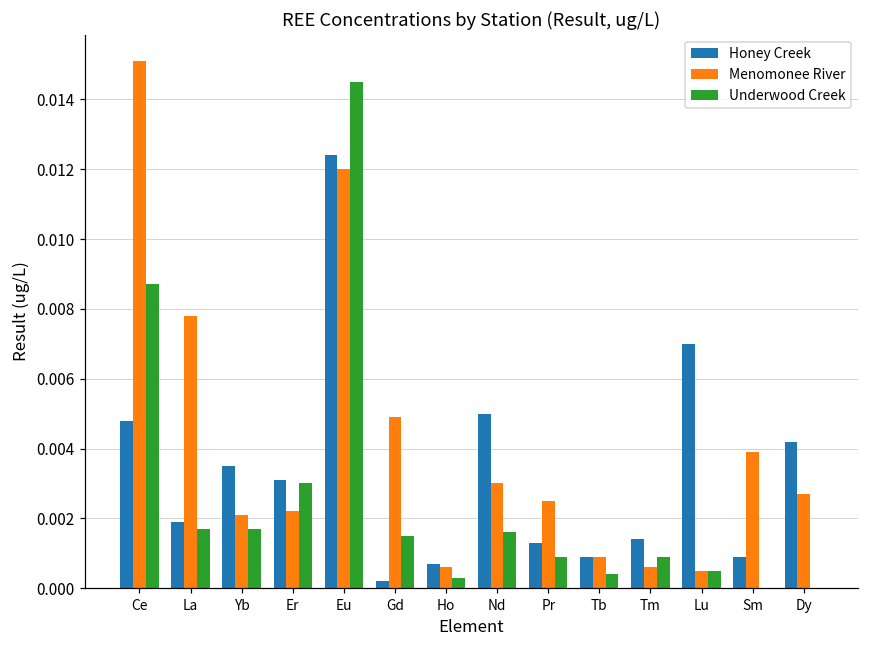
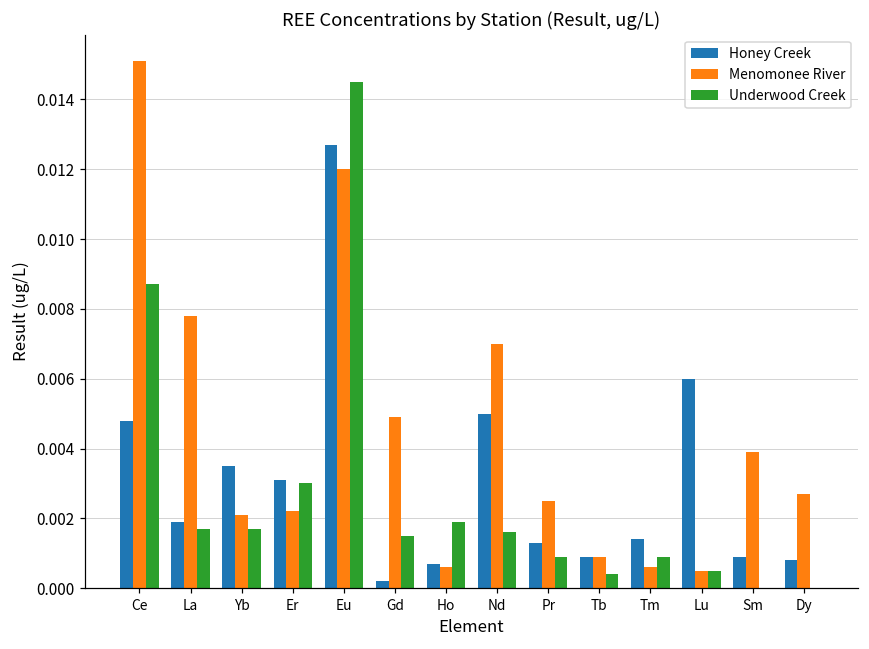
  {
    "Honey Creek": {
      "Ce": 0.0048,
      "La": 0.0019,
      "Yb": 0.0035,
      "Er": 0.0031,
-     "Eu": 0.0124,
+     "Eu": 0.0127,
      "Gd": 0.0002,
      "Ho": 0.0007,
      "Nd": 0.0050,
      "Pr": 0.0013,
      "Tb": 0.0009,
      "Tm": 0.0014,
-     "Lu": 0.007,
+     "Lu": 0.006,
      "Sm": 0.0009,
-     "Dy": 0.0042
+     "Dy": 0.0008
    },
    "Menomonee River": {
      "Ce": 0.0151,
      "La": 0.0078,
      "Yb": 0.0021,
      "Er": 0.0022,
      "Eu": 0.012,
      "Gd": 0.0049,
      "Ho": 0.0006,
-     "Nd": 0.003,
+     "Nd": 0.007,
      "Pr": 0.0025,
      "Tb": 0.0009,
      "Tm": 0.0006,
      "Lu": 0.0005,
      "Sm": 0.0039,
      "Dy": 0.0027
    },
    "Underwood Creek": {
      "Ce": 0.0087,
      "La": 0.0017,
      "Yb": 0.0017,
      "Er": 0.0030,
      "Eu": 0.0145,
      "Gd": 0.0015,
-     "Ho": 0.0003,
+     "Ho": 0.0019,
      "Nd": 0.0016,
      "Pr": 0.0009,
      "Tb": 0.0004,
      "Tm": 0.0009,
      "Lu": 0.0005,
      "Sm": 0.0000,
      "Dy": 0.0000
    }
  }
